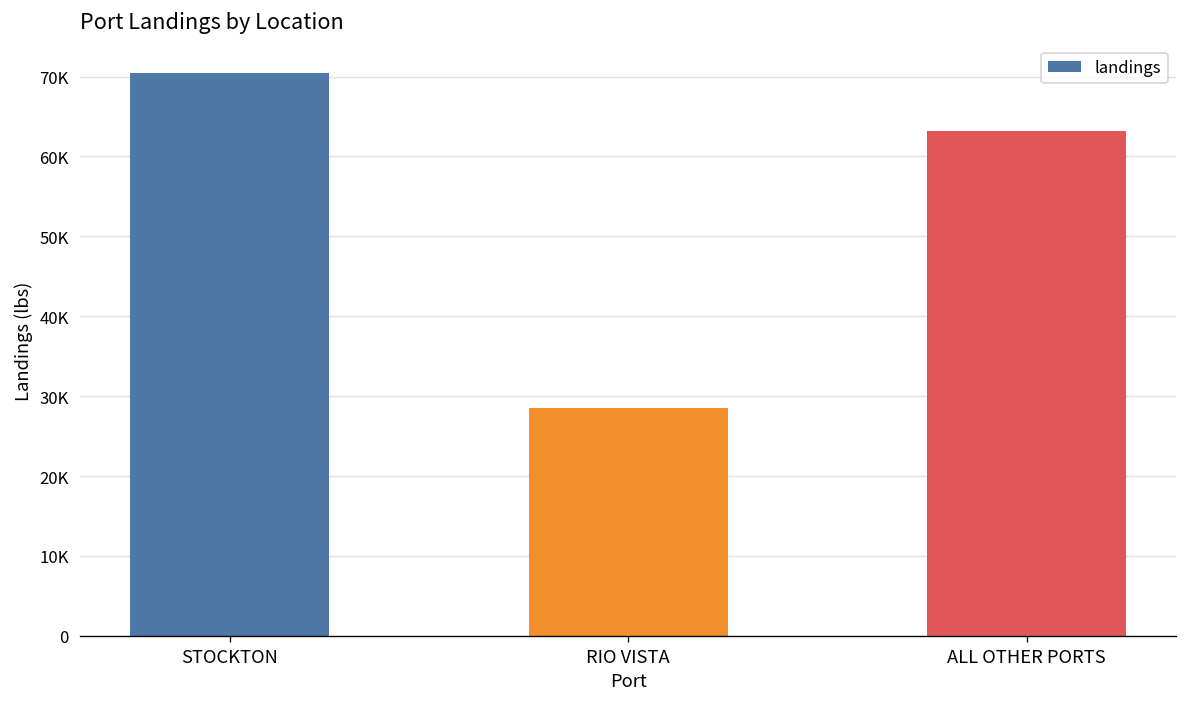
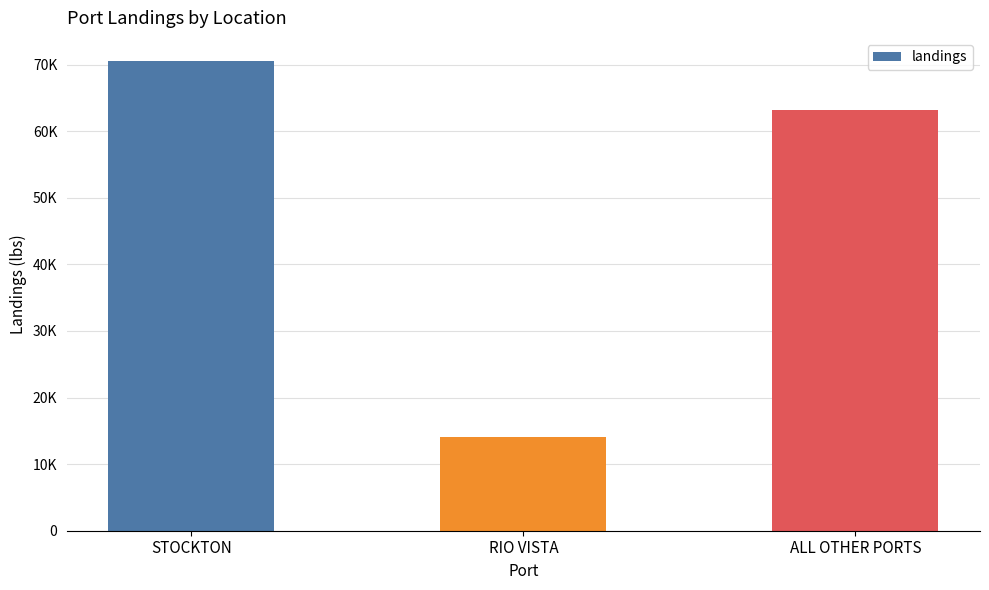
  {
    "STOCKTON": 70000,
-   "RIO VISTA": 28000,
+   "RIO VISTA": 14000,
    "ALL OTHER PORTS": 63000
  }
